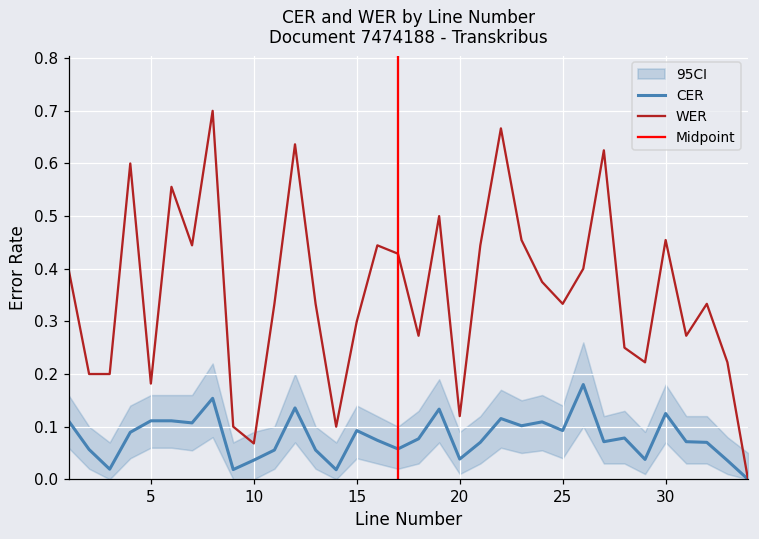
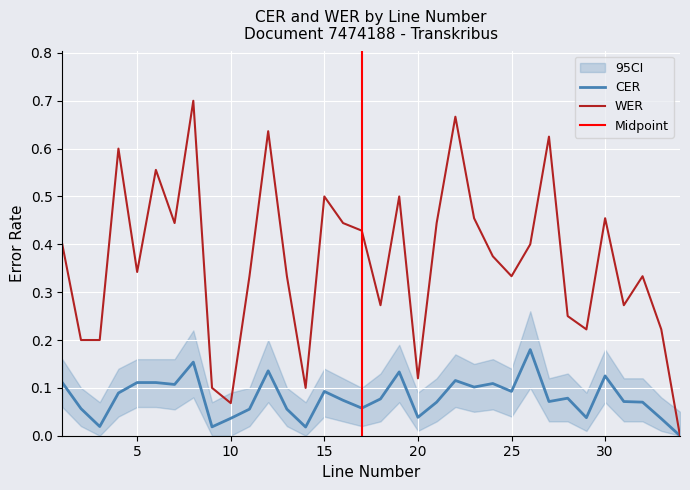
  {
    "WER": {
-     "5": 0.18,
+     "5": 0.34,
      "10": 0.07,
-     "15": 0.3,
+     "15": 0.5,
      "20": 0.12,
      "25": 0.33,
      "30": 0.45
    }
  }
